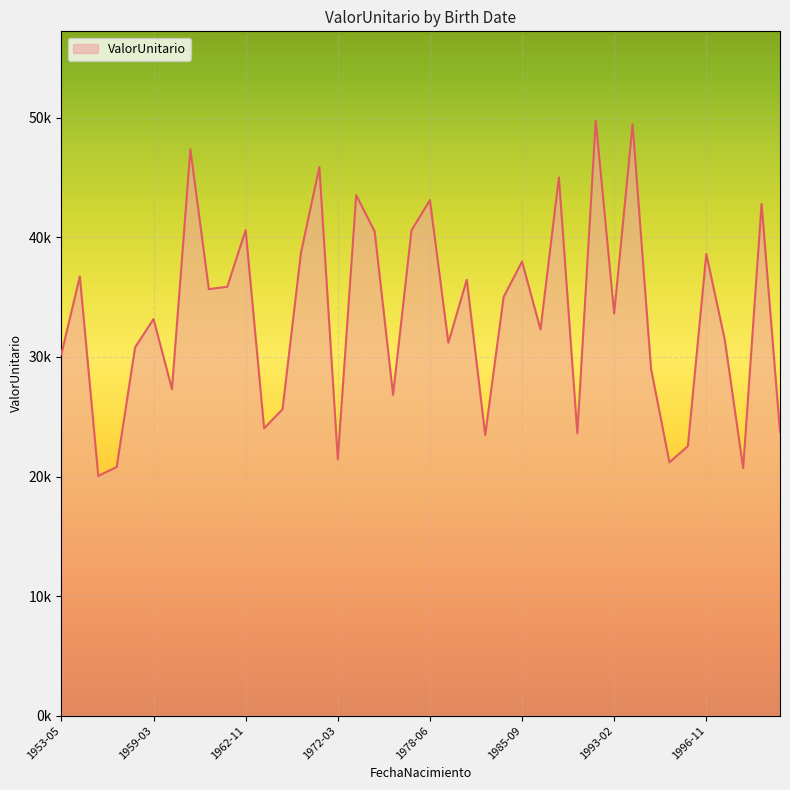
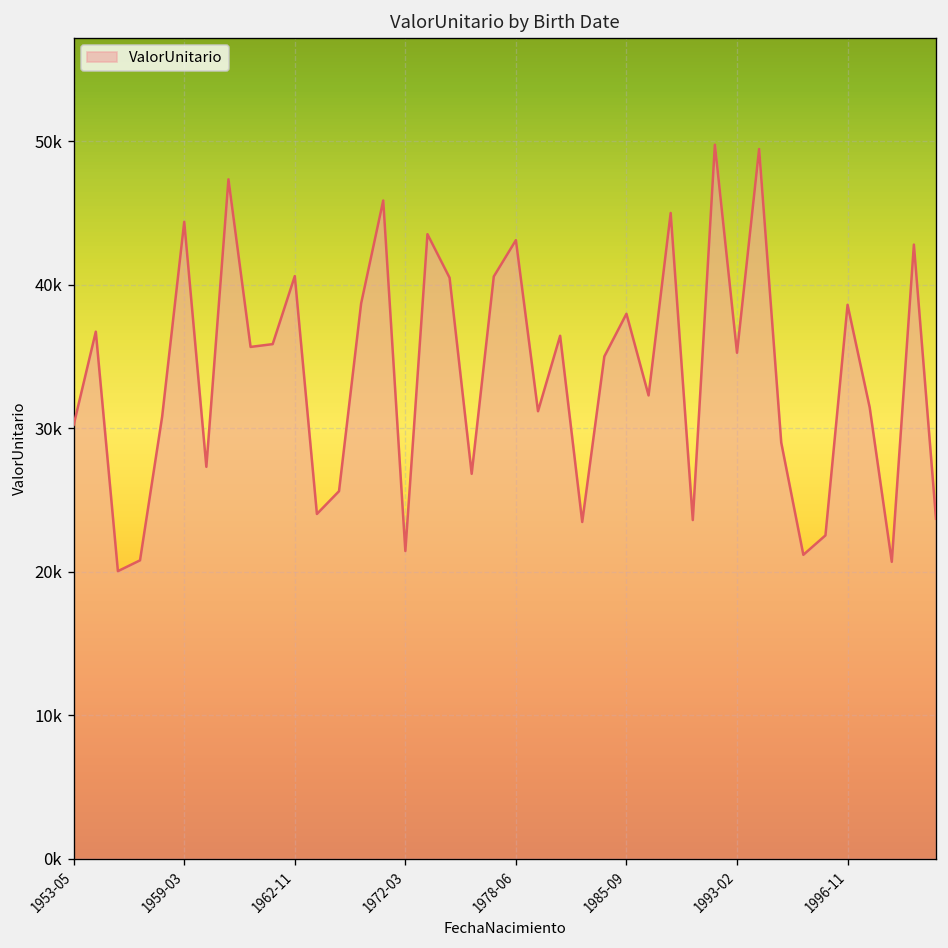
  {
    "1953-05": 30200,
-   "1959-03": 33200,
+   "1959-03": 44400,
    "1962-11": 40600,
    "1972-03": 21500,
    "1978-06": 43100,
    "1985-09": 38000,
-   "1993-02": 33600,
+   "1993-02": 35300,
    "1996-11": 38600
  }
